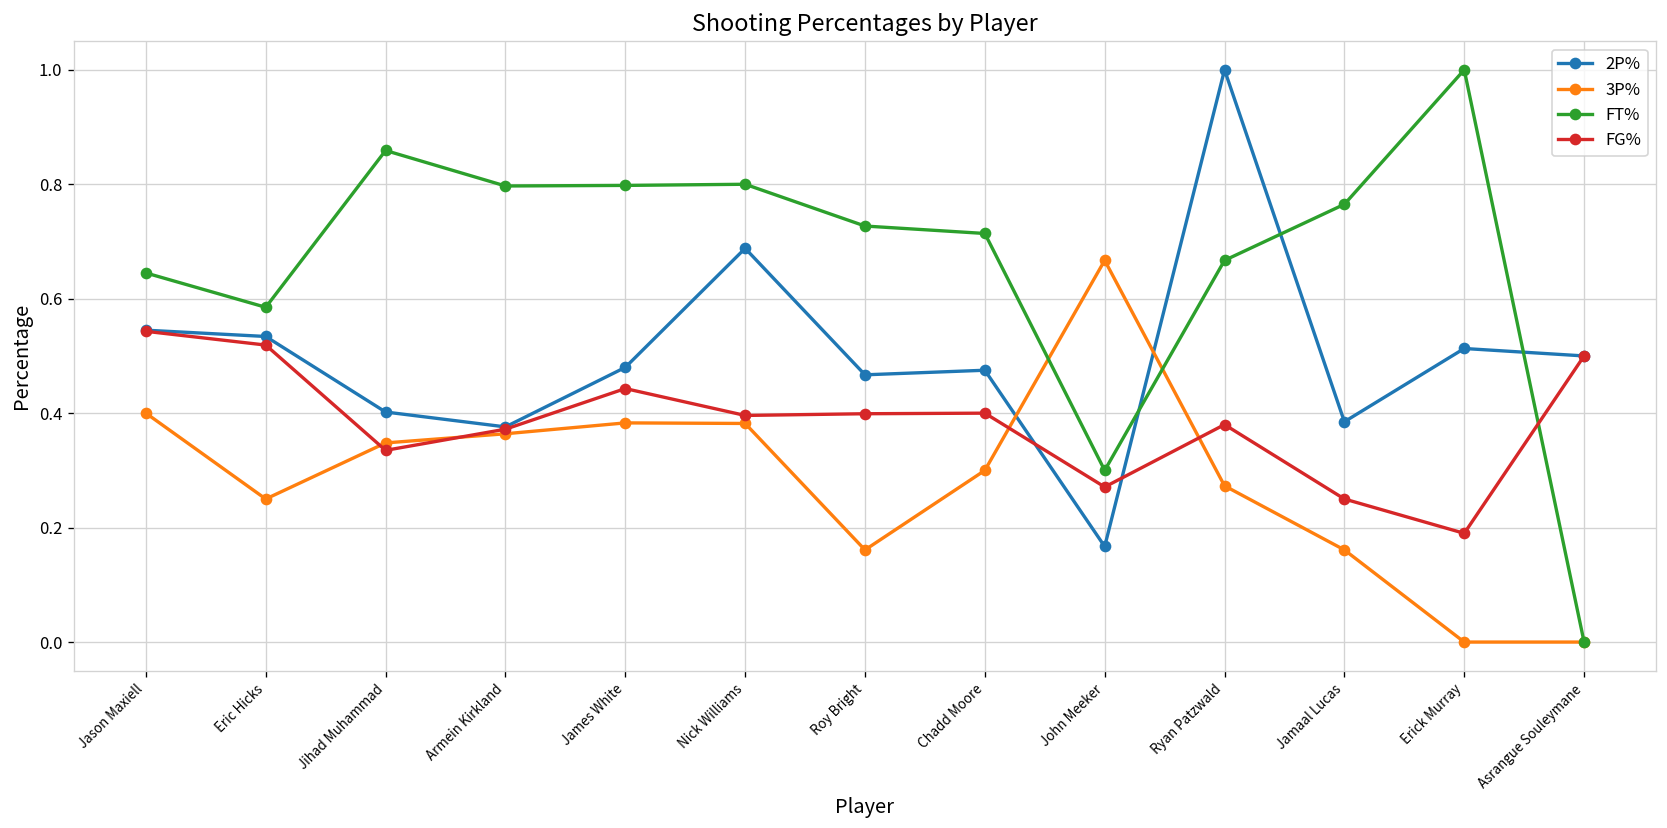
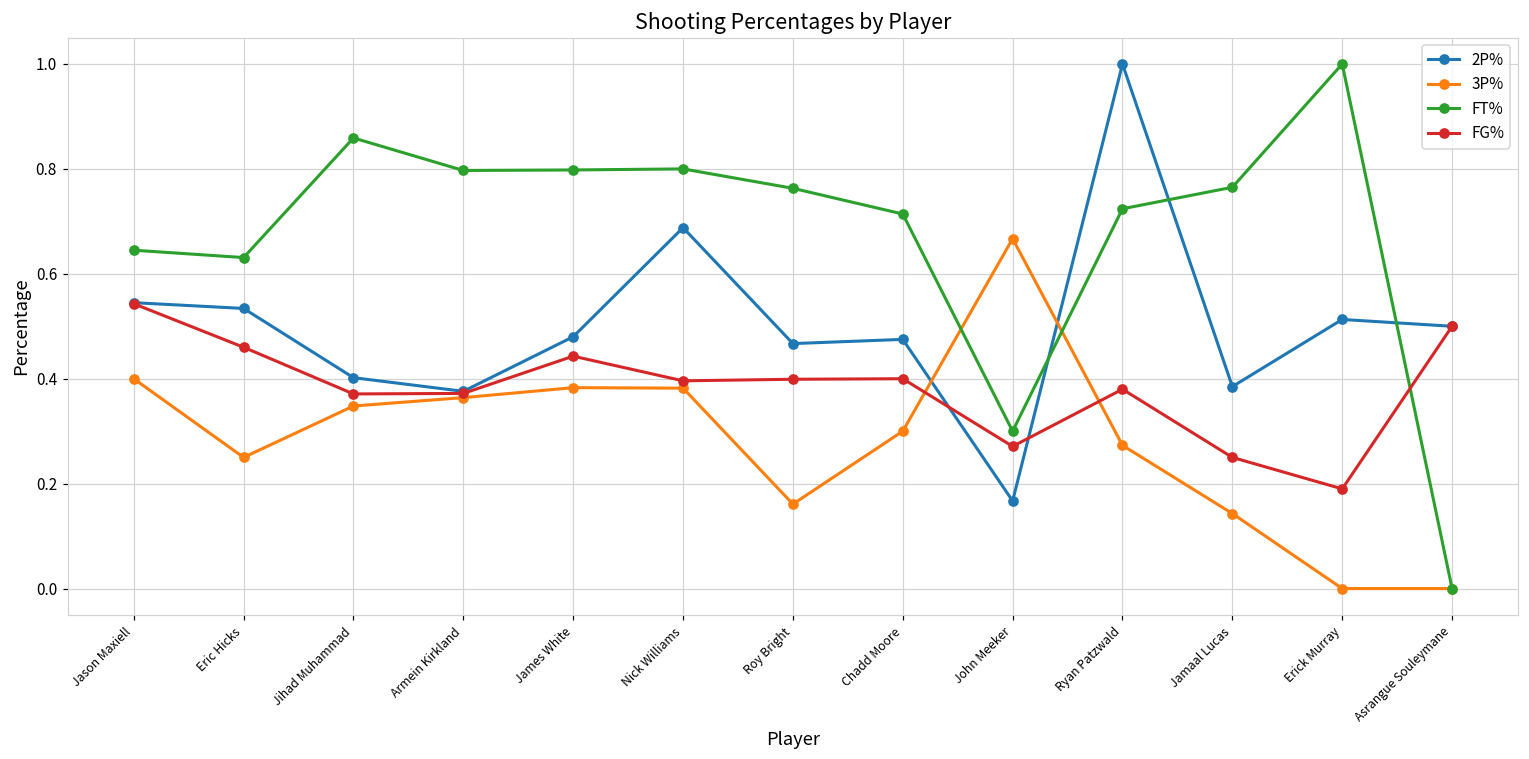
  {
    "2P%": {
      "Eric Hicks": 0.53,
      "Jihad Muhammad": 0.40,
      "James White": 0.48,
      "Nick Williams": 0.69,
      "Roy Bright": 0.47,
      "Chadd Moore": 0.48,
      "John Meeker": 0.17,
      "Ryan Patzwald": 1.00,
      "Jamaal Lucas": 0.39,
      "Erick Murray": 0.51
    },
    "3P%": {
      "Jason Maxiell": 0.40,
      "Eric Hicks": 0.25,
      "Jihad Muhammad": 0.35,
      "Armein Kirkland": 0.36,
      "James White": 0.38,
      "Nick Williams": 0.38,
      "Roy Bright": 0.16,
      "Chadd Moore": 0.30,
      "John Meeker": 0.67,
      "Ryan Patzwald": 0.27,
-     "Jamaal Lucas": 0.16,
+     "Jamaal Lucas": 0.14,
      "Erick Murray": 0.00
    },
    "FT%": {
      "Jason Maxiell": 0.65,
-     "Eric Hicks": 0.59,
+     "Eric Hicks": 0.63,
      "Jihad Muhammad": 0.86,
      "Armein Kirkland": 0.80,
      "James White": 0.80,
      "Nick Williams": 0.80,
-     "Roy Bright": 0.73,
+     "Roy Bright": 0.76,
      "Chadd Moore": 0.71,
      "John Meeker": 0.30,
-     "Ryan Patzwald": 0.67,
+     "Ryan Patzwald": 0.72,
      "Jamaal Lucas": 0.77,
      "Erick Murray": 1.00
    },
    "FG%": {
-     "Eric Hicks": 0.52,
-     "Jihad Muhammad": 0.34,
+     "Eric Hicks": 0.46,
+     "Jihad Muhammad": 0.37,
      "James White": 0.44,
      "Nick Williams": 0.40,
      "Roy Bright": 0.40,
      "Chadd Moore": 0.40,
      "John Meeker": 0.27,
      "Ryan Patzwald": 0.38,
      "Jamaal Lucas": 0.25,
      "Erick Murray": 0.19
    }
  }
